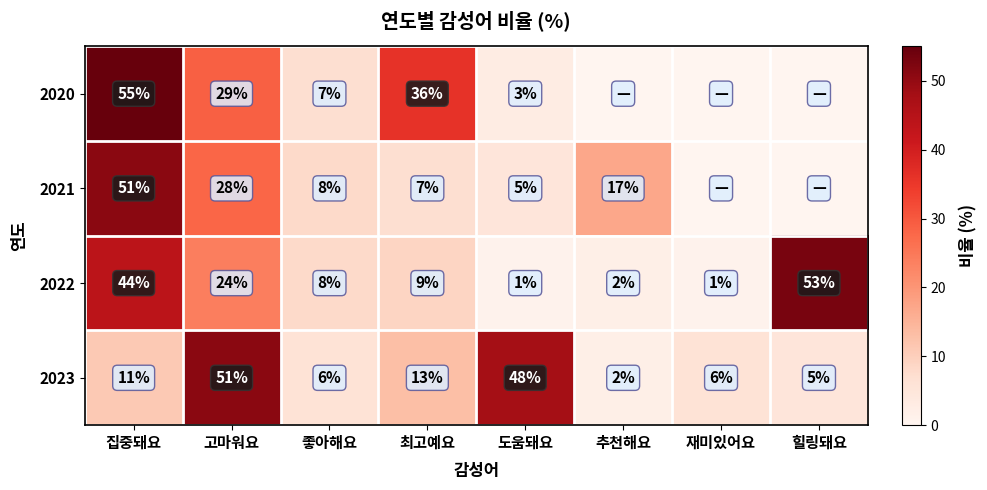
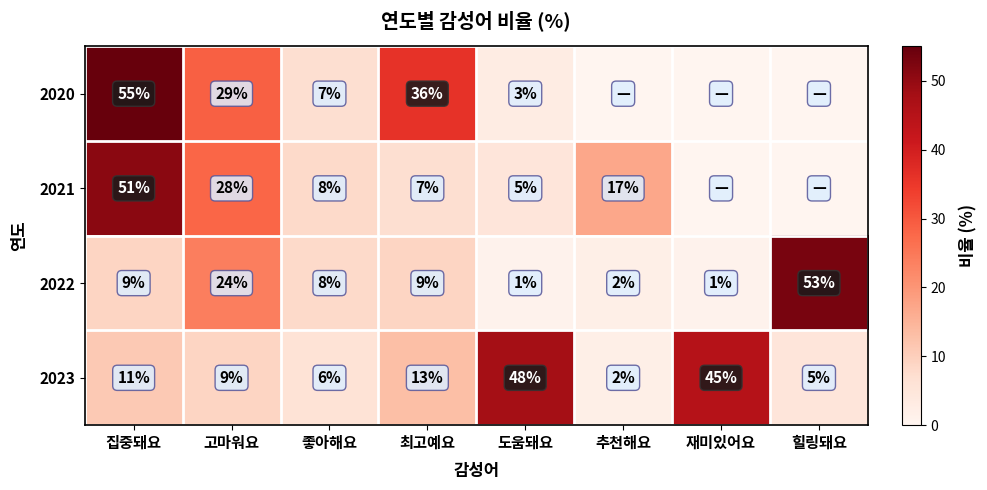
  {
    "2022": {
-     "집중돼요": "44%"
+     "집중돼요": "9%"
    },
    "2023": {
-     "고마워요": "51%",
-     "재미있어요": "6%"
+     "고마워요": "9%",
+     "재미있어요": "45%"
    }
  }
